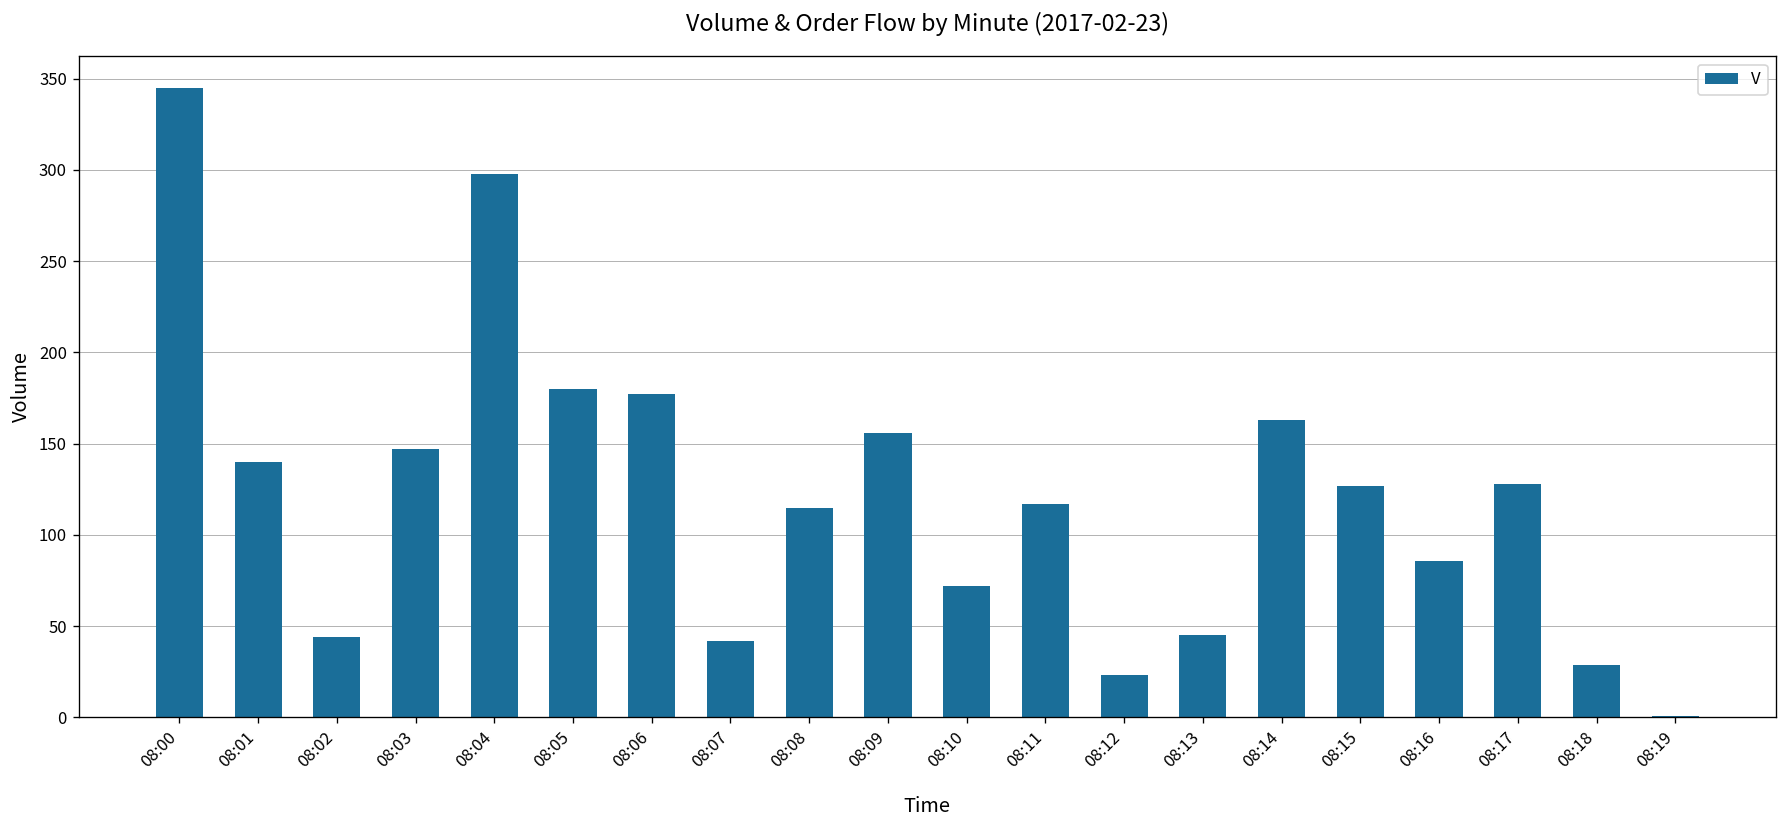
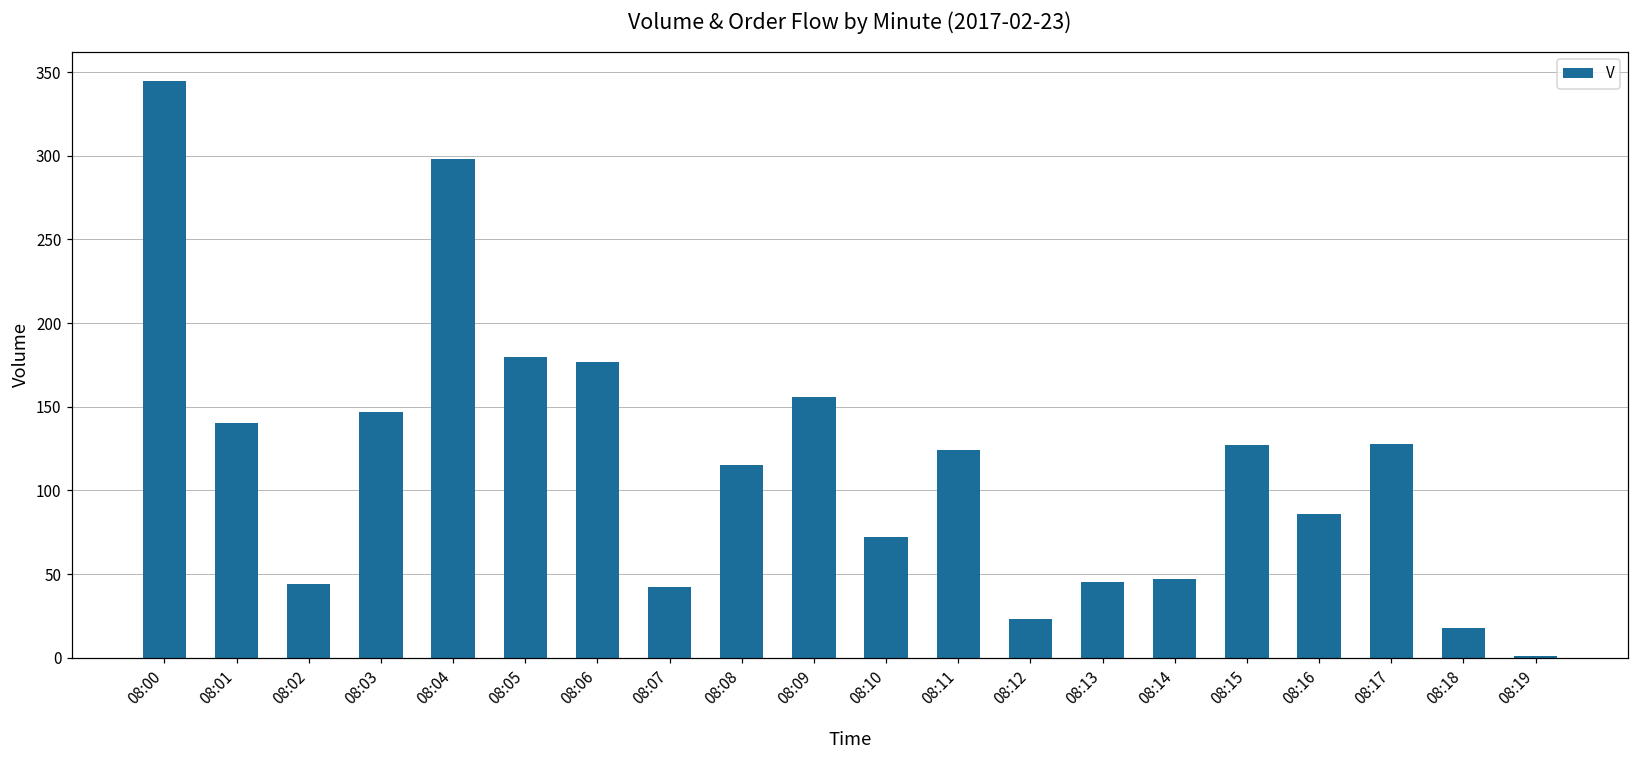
  {
    "08:00": 345,
    "08:01": 140,
    "08:02": 44,
    "08:03": 147,
    "08:04": 298,
    "08:05": 180,
    "08:06": 177,
    "08:07": 42,
    "08:08": 115,
    "08:09": 156,
    "08:10": 72,
-   "08:11": 117,
+   "08:11": 124,
    "08:12": 23,
    "08:13": 45,
-   "08:14": 163,
+   "08:14": 47,
    "08:15": 127,
    "08:16": 86,
    "08:17": 128,
-   "08:18": 29
+   "08:18": 18
  }
